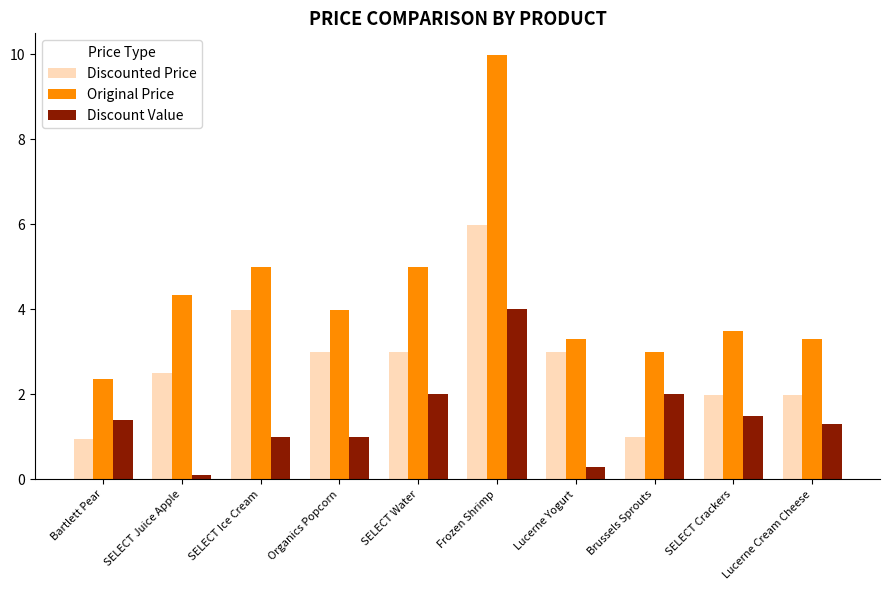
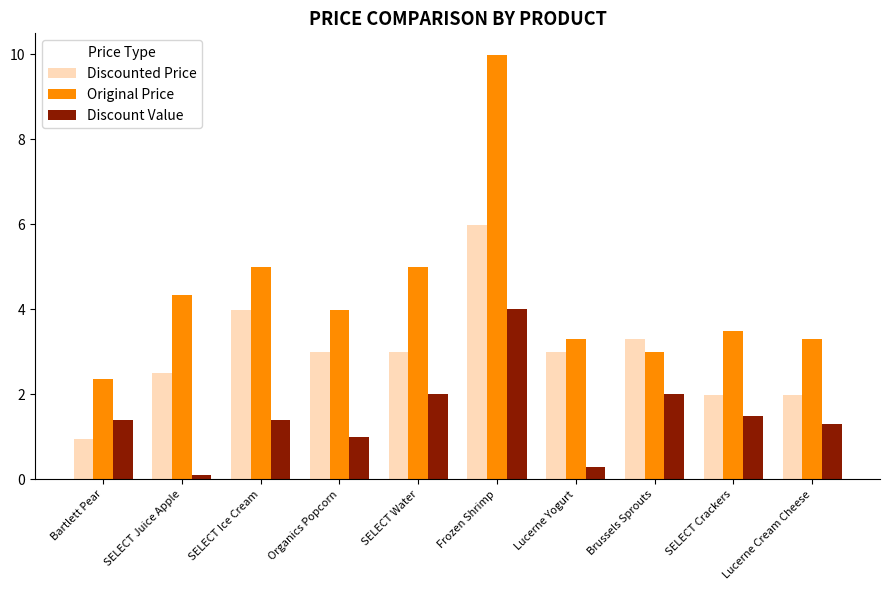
  {
    "Discounted Price": {
      "Bartlett Pear": 1.0,
      "SELECT Juice Apple": 2.5,
      "SELECT Ice Cream": 4.0,
      "Organics Popcorn": 3.0,
      "SELECT Water": 3.0,
      "Frozen Shrimp": 6.0,
      "Lucerne Yogurt": 3.0,
-     "Brussels Sprouts": 1.0,
+     "Brussels Sprouts": 3.3,
      "SELECT Crackers": 2.0,
      "Lucerne Cream Cheese": 2.0
    },
    "Original Price": {
      "Bartlett Pear": 2.4,
      "SELECT Juice Apple": 4.3,
      "SELECT Ice Cream": 5.0,
      "Organics Popcorn": 4.0,
      "SELECT Water": 5.0,
      "Frozen Shrimp": 10.0,
      "Lucerne Yogurt": 3.3,
      "Brussels Sprouts": 3.0,
      "SELECT Crackers": 3.5,
      "Lucerne Cream Cheese": 3.3
    },
    "Discount Value": {
      "Bartlett Pear": 1.4,
      "SELECT Juice Apple": 0.1,
-     "SELECT Ice Cream": 1.0,
+     "SELECT Ice Cream": 1.4,
      "Organics Popcorn": 1.0,
      "SELECT Water": 2.0,
      "Frozen Shrimp": 4.0,
      "Lucerne Yogurt": 0.3,
      "Brussels Sprouts": 2.0,
      "SELECT Crackers": 1.5,
      "Lucerne Cream Cheese": 1.3
    }
  }
